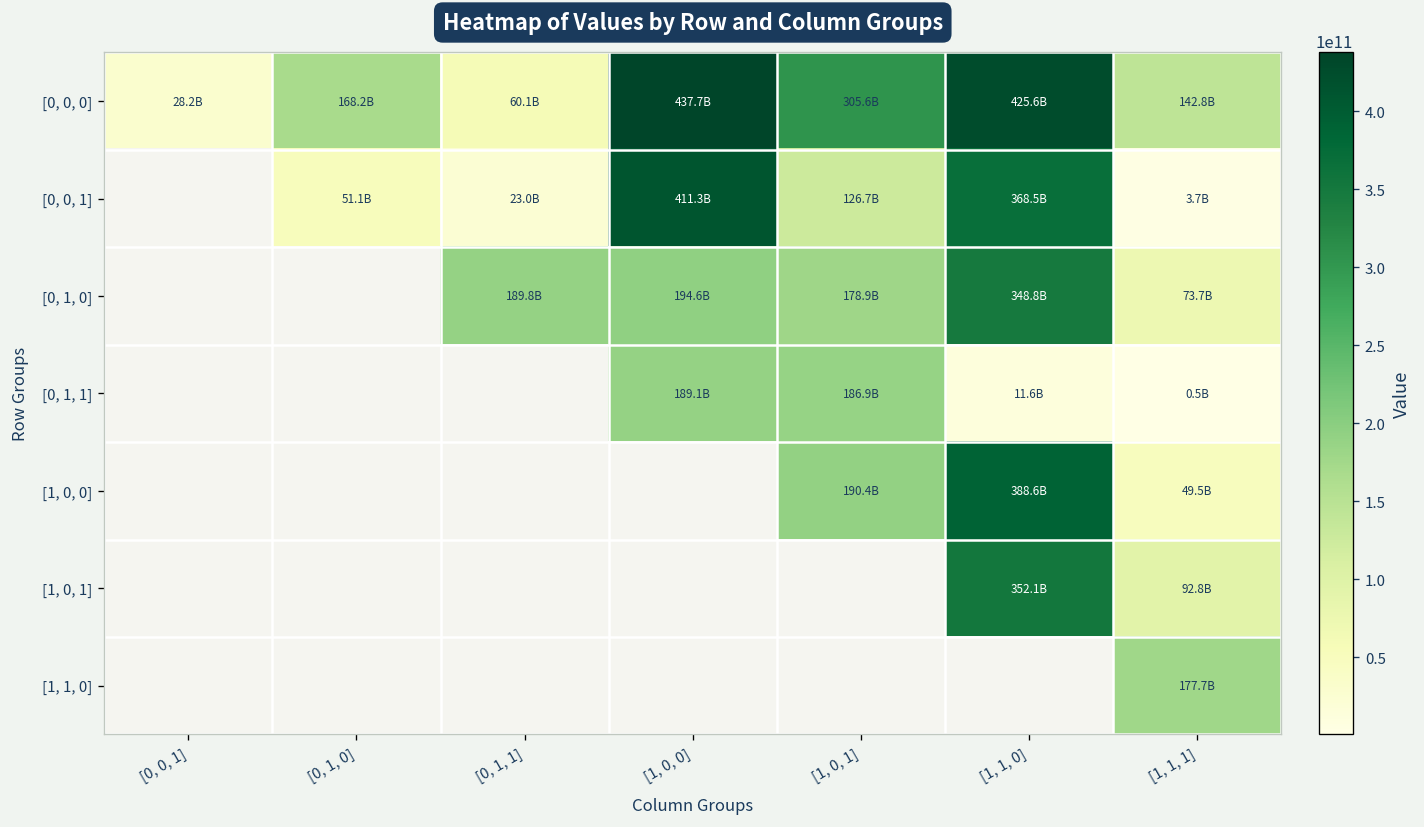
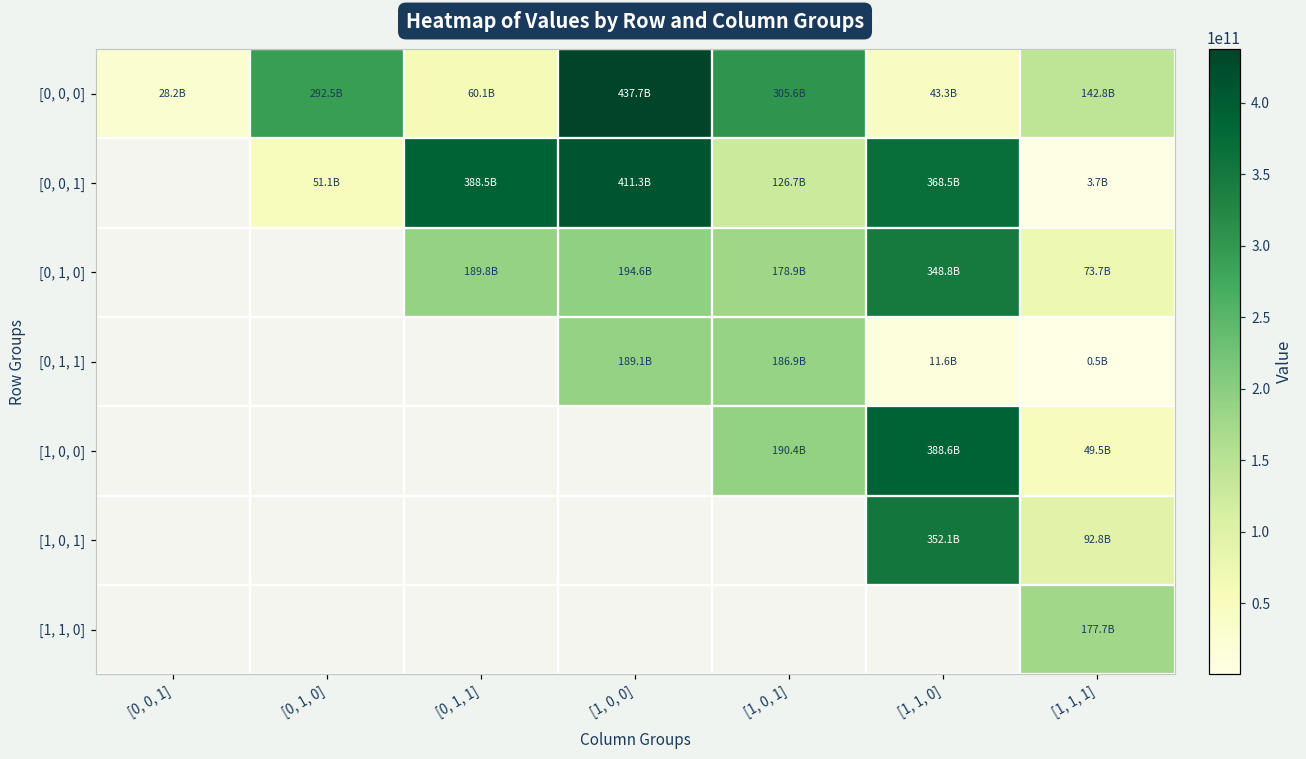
  {
    "[0, 0, 0]": {
      "[0, 0, 1]": "28.2B",
-     "[0, 1, 0]": "168.2B",
+     "[0, 1, 0]": "292.5B",
      "[0, 1, 1]": "60.1B",
      "[1, 0, 0]": "437.7B",
      "[1, 0, 1]": "305.6B",
-     "[1, 1, 0]": "425.6B",
+     "[1, 1, 0]": "43.3B",
      "[1, 1, 1]": "142.8B"
    },
    "[0, 0, 1]": {
      "[0, 1, 0]": "51.1B",
-     "[0, 1, 1]": "23.0B",
+     "[0, 1, 1]": "388.5B",
      "[1, 0, 0]": "411.3B",
      "[1, 0, 1]": "126.7B",
      "[1, 1, 0]": "368.5B",
      "[1, 1, 1]": "3.7B"
    },
    "[0, 1, 0]": {
      "[0, 1, 1]": "189.8B",
      "[1, 0, 0]": "194.6B",
      "[1, 0, 1]": "178.9B",
      "[1, 1, 0]": "348.8B",
      "[1, 1, 1]": "73.7B"
    },
    "[0, 1, 1]": {
      "[1, 0, 0]": "189.1B",
      "[1, 0, 1]": "186.9B",
      "[1, 1, 0]": "11.6B",
      "[1, 1, 1]": "0.5B"
    },
    "[1, 0, 0]": {
      "[1, 0, 1]": "190.4B",
      "[1, 1, 0]": "388.6B",
      "[1, 1, 1]": "49.5B"
    },
    "[1, 0, 1]": {
      "[1, 1, 0]": "352.1B",
      "[1, 1, 1]": "92.8B"
    },
    "[1, 1, 0]": {
      "[1, 1, 1]": "177.7B"
    }
  }
